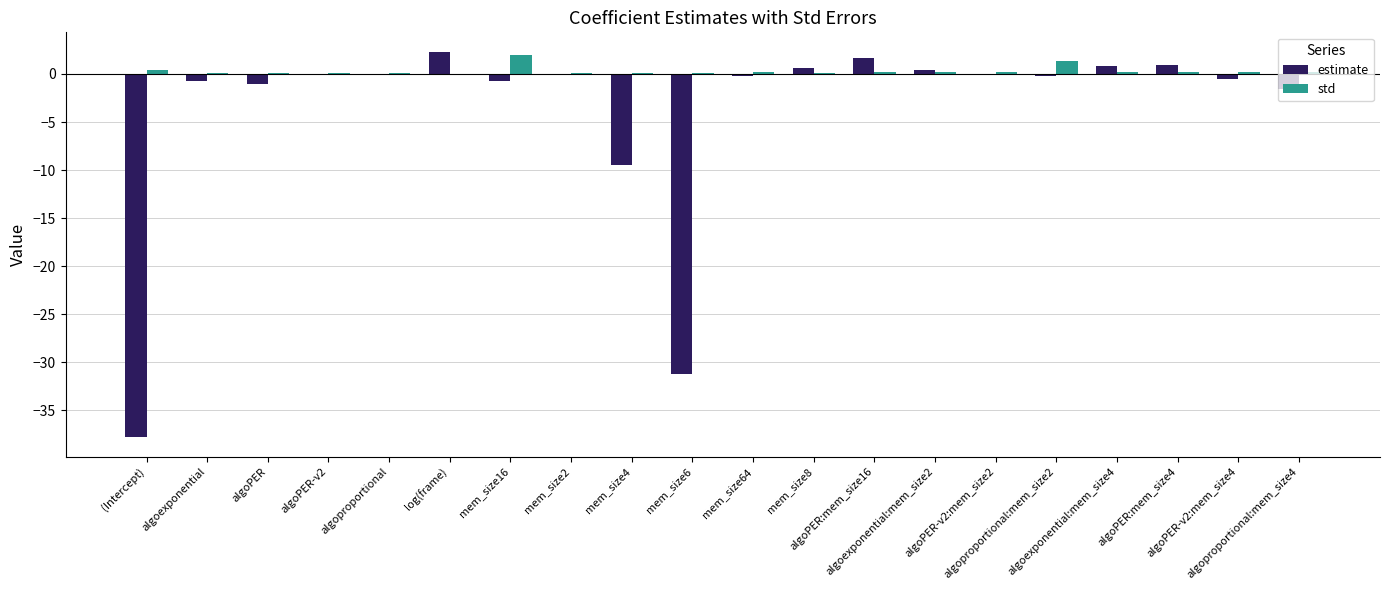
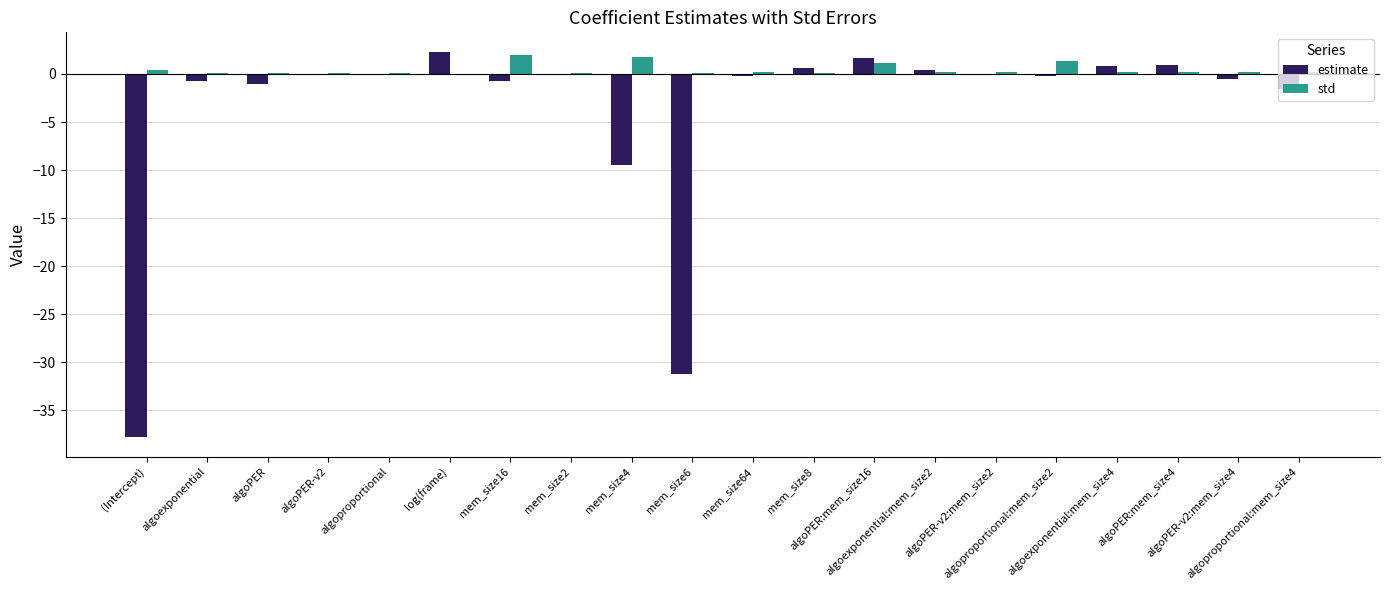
  {
    "estimate": {
      "(Intercept)": -38,
      "algoexponential": -1,
      "algoPER": -1,
      "log(frame)": 2,
      "mem_size16": -1,
      "mem_size4": -9,
      "mem_size6": -31,
      "mem_size8": 1,
      "algoPER:mem_size16": 2,
      "algoexponential:mem_size2": 0,
      "algoexponential:mem_size4": 1,
      "algoPER:mem_size4": 1,
      "algoPER-v2:mem_size4": 0
    },
    "std": {
      "(Intercept)": 0,
      "mem_size16": 2,
-     "mem_size4": 0,
-     "algoPER:mem_size16": 0,
+     "mem_size4": 2,
+     "algoPER:mem_size16": 1,
      "algoproportional:mem_size2": 1
    }
  }
